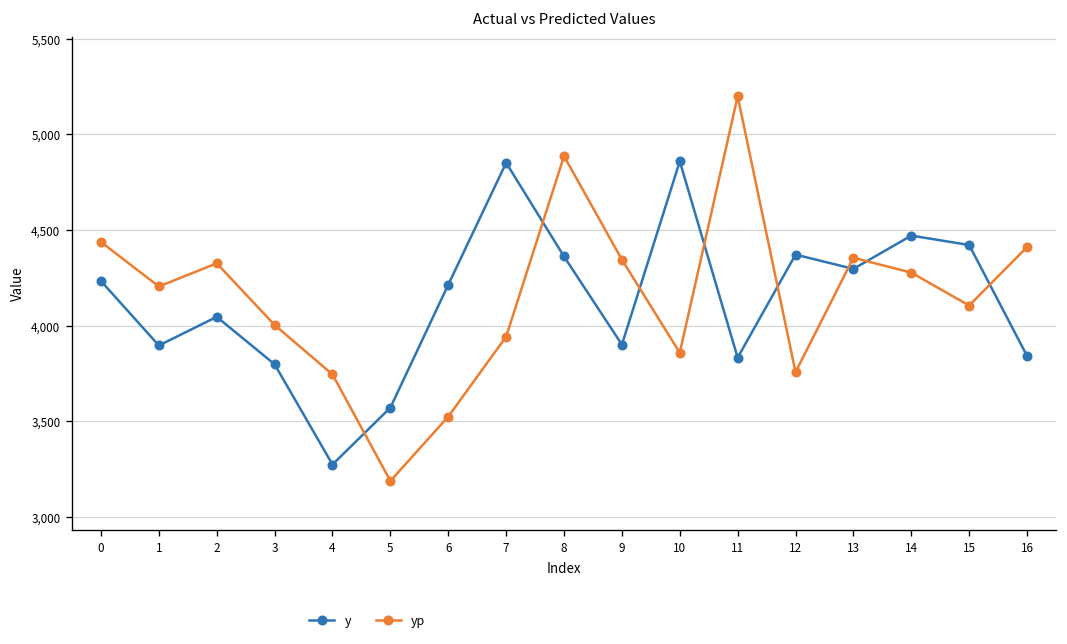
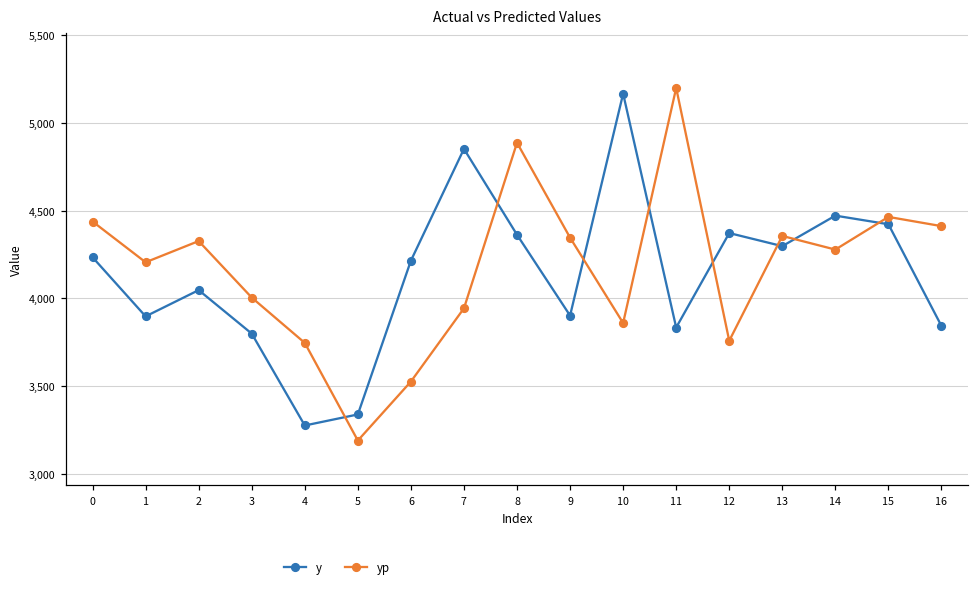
  {
    "y": {
      "0": "4,230",
      "1": "3,900",
      "2": "4,050",
      "3": "3,800",
      "4": "3,270",
-     "5": "3,570",
+     "5": "3,340",
      "6": "4,210",
      "7": "4,850",
      "8": "4,360",
      "9": "3,900",
-     "10": "4,860",
+     "10": "5,170",
      "11": "3,830",
      "12": "4,370",
      "13": "4,300",
      "14": "4,470",
      "15": "4,420",
      "16": "3,840"
    },
    "yp": {
      "0": "4,440",
      "1": "4,210",
      "2": "4,330",
      "3": "4,000",
      "4": "3,750",
      "5": "3,190",
      "6": "3,520",
      "7": "3,940",
      "8": "4,890",
      "9": "4,350",
      "10": "3,860",
      "11": "5,200",
      "12": "3,760",
      "13": "4,360",
      "14": "4,280",
-     "15": "4,110",
+     "15": "4,460",
      "16": "4,410"
    }
  }
